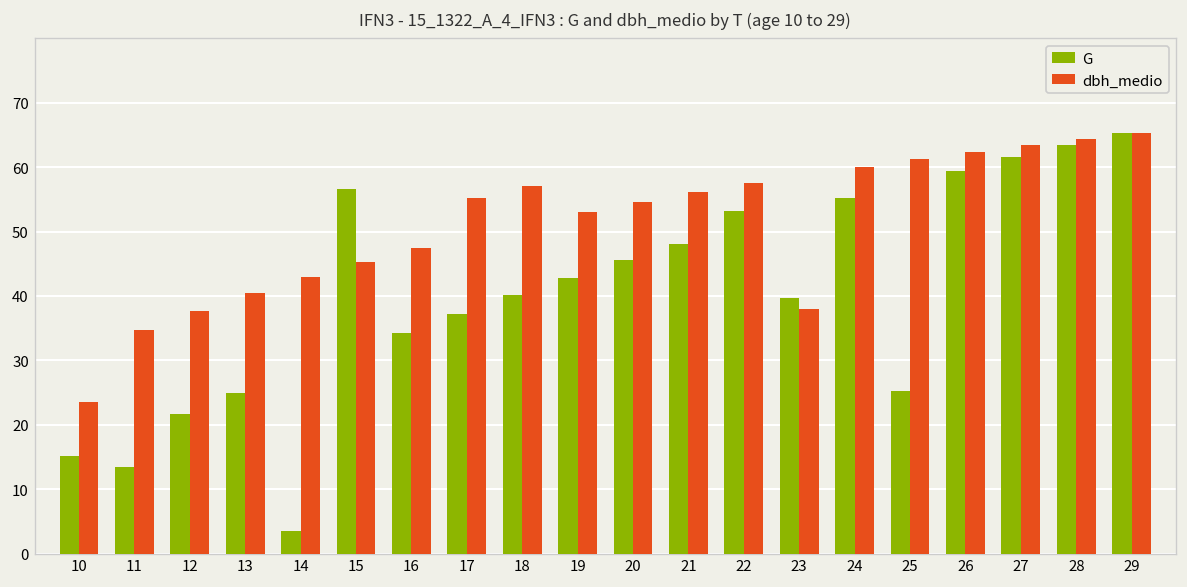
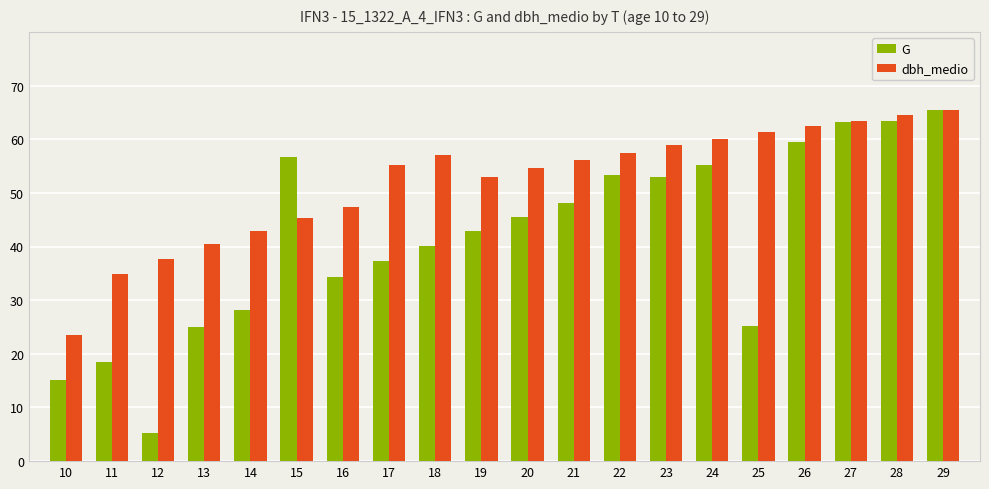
  {
    "G": {
      "10": 15,
-     "11": 13,
-     "12": 22,
+     "11": 18,
+     "12": 5,
      "13": 25,
-     "14": 4,
+     "14": 28,
      "15": 57,
      "16": 34,
      "17": 37,
      "18": 40,
      "19": 43,
      "20": 46,
      "21": 48,
      "22": 53,
-     "23": 40,
+     "23": 53,
      "24": 55,
      "25": 25,
      "26": 59,
-     "27": 62,
+     "27": 63,
      "28": 63,
      "29": 65
    },
    "dbh_medio": {
      "10": 24,
      "11": 35,
      "12": 38,
      "13": 40,
      "14": 43,
      "15": 45,
      "16": 47,
      "17": 55,
      "18": 57,
      "19": 53,
      "20": 55,
      "21": 56,
      "22": 58,
-     "23": 38,
+     "23": 59,
      "24": 60,
      "25": 61,
      "26": 62,
      "27": 63,
      "28": 64,
      "29": 65
    }
  }
